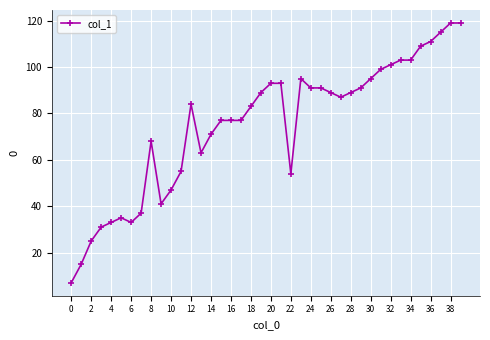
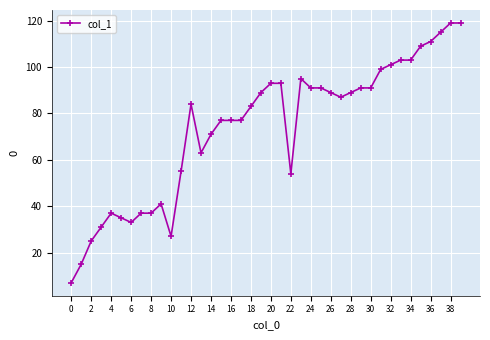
  {
    "0": 7,
    "2": 25,
-   "4": 33,
+   "4": 37,
    "6": 33,
-   "8": 68,
-   "10": 47,
+   "8": 37,
+   "10": 27,
    "12": 84,
    "14": 71,
    "16": 77,
    "18": 83,
    "20": 93,
    "22": 54,
    "24": 91,
    "26": 89,
    "28": 89,
-   "30": 95,
+   "30": 91,
    "32": 101,
    "34": 103,
    "36": 111,
    "38": 119
  }
